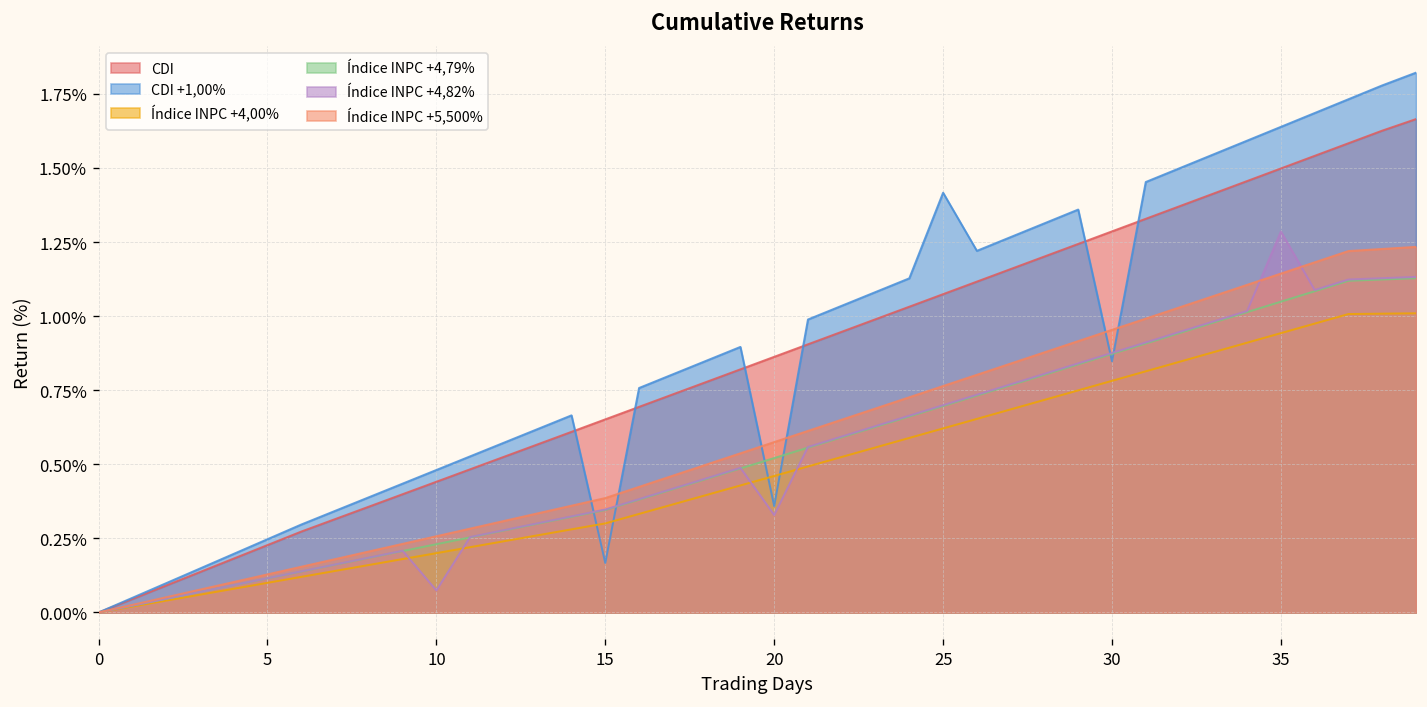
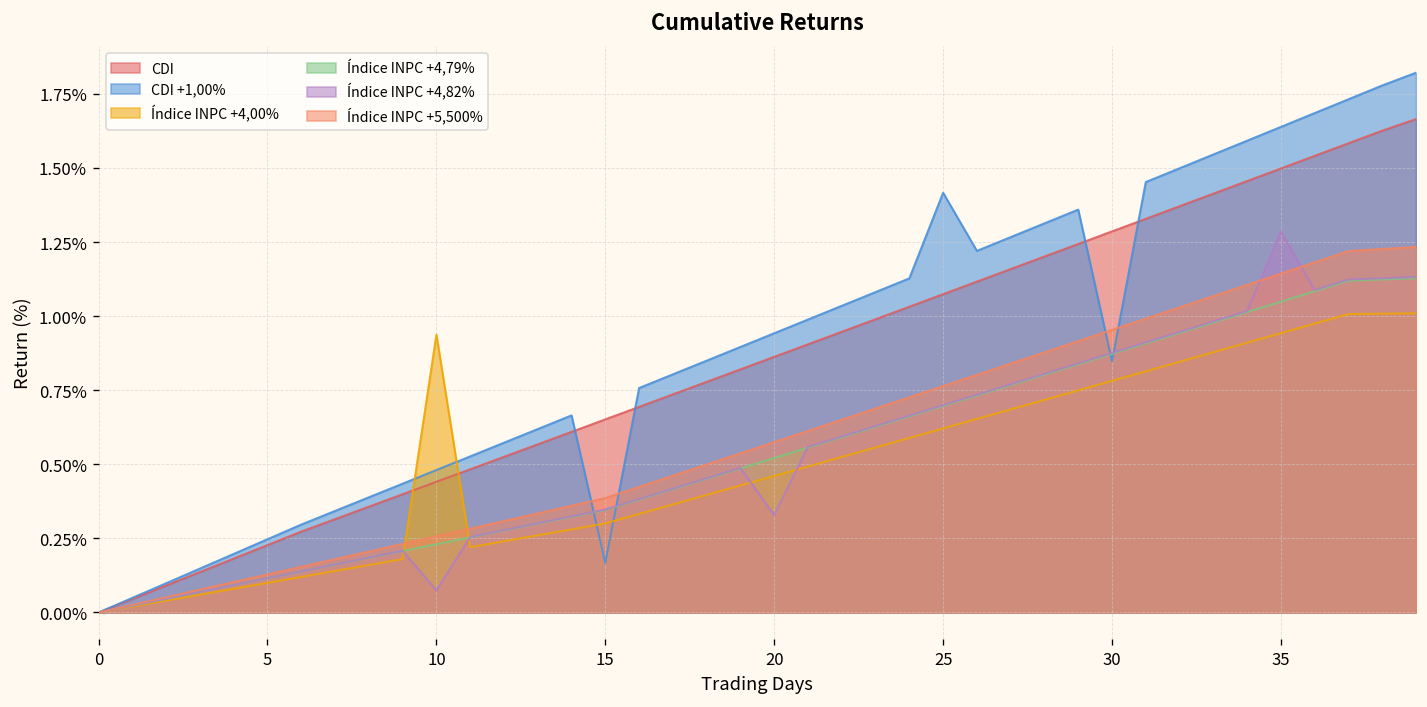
  {
    "CDI +1,00%": {
      "5": "0.25%",
      "10": "0.48%",
      "15": "0.17%",
-     "20": "0.36%",
+     "20": "0.94%",
      "25": "1.42%",
      "30": "0.85%",
      "35": "1.64%"
    },
    "Índice INPC +4,00%": {
      "5": "0.10%",
-     "10": "0.20%",
+     "10": "0.94%",
      "15": "0.30%",
      "20": "0.46%",
      "25": "0.62%",
      "30": "0.78%",
      "35": "0.94%"
    },
    "Índice INPC +4,79%": {
      "10": "0.23%",
      "20": "0.52%",
      "35": "1.05%"
    },
    "Índice INPC +4,82%": {
      "10": "0.07%",
      "20": "0.33%",
      "35": "1.29%"
    }
  }
